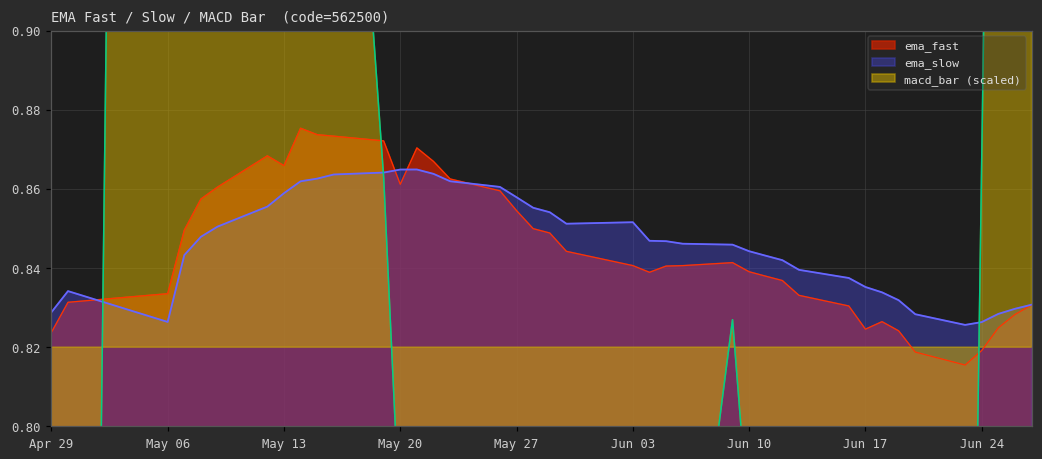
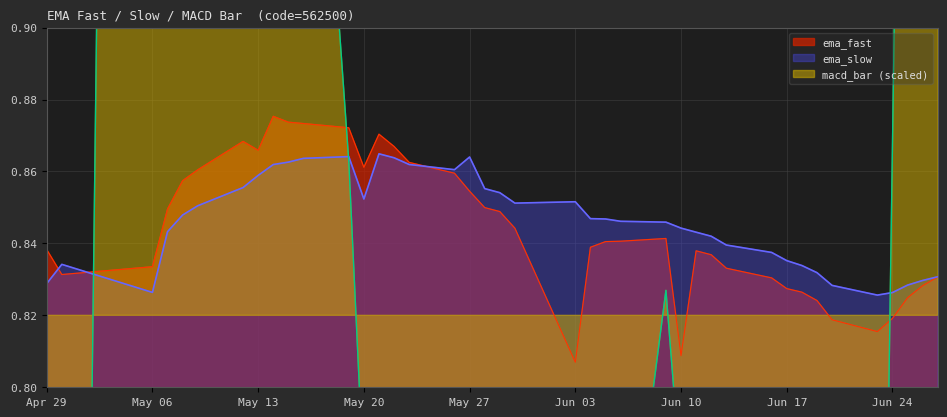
  {
    "ema_fast": {
-     "Apr 29": 0.824,
+     "Apr 29": 0.838,
      "May 06": 0.834,
      "May 13": 0.866,
      "May 20": 0.861,
      "May 27": 0.855,
-     "Jun 03": 0.841,
-     "Jun 10": 0.839,
-     "Jun 17": 0.825,
+     "Jun 03": 0.807,
+     "Jun 10": 0.809,
+     "Jun 17": 0.827,
      "Jun 24": 0.819
    },
    "ema_slow": {
      "Apr 29": 0.829,
      "May 06": 0.826,
      "May 13": 0.859,
-     "May 20": 0.865,
-     "May 27": 0.858,
+     "May 20": 0.852,
+     "May 27": 0.864,
      "Jun 03": 0.852,
      "Jun 10": 0.844,
      "Jun 17": 0.835,
      "Jun 24": 0.826
    }
  }
